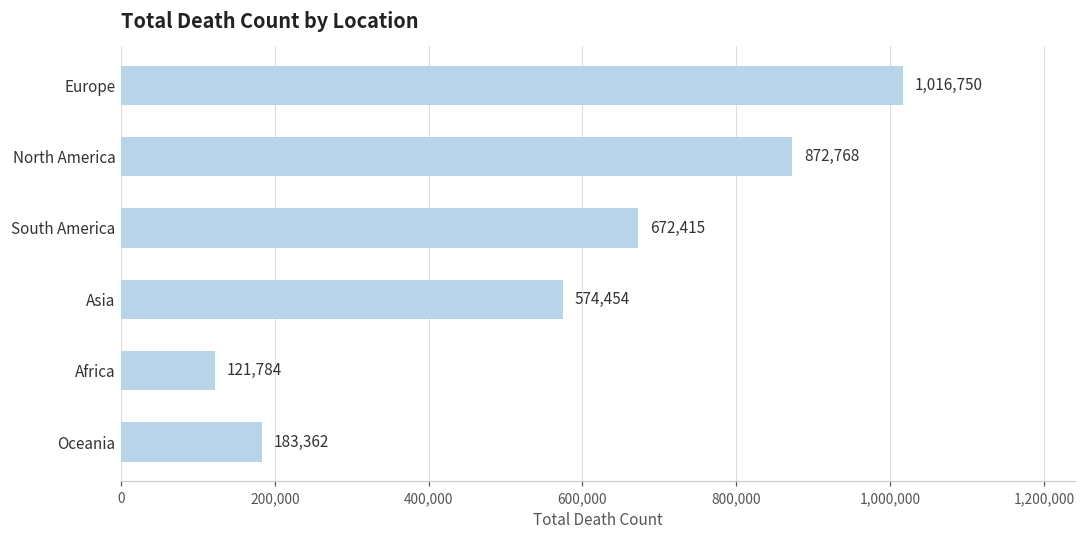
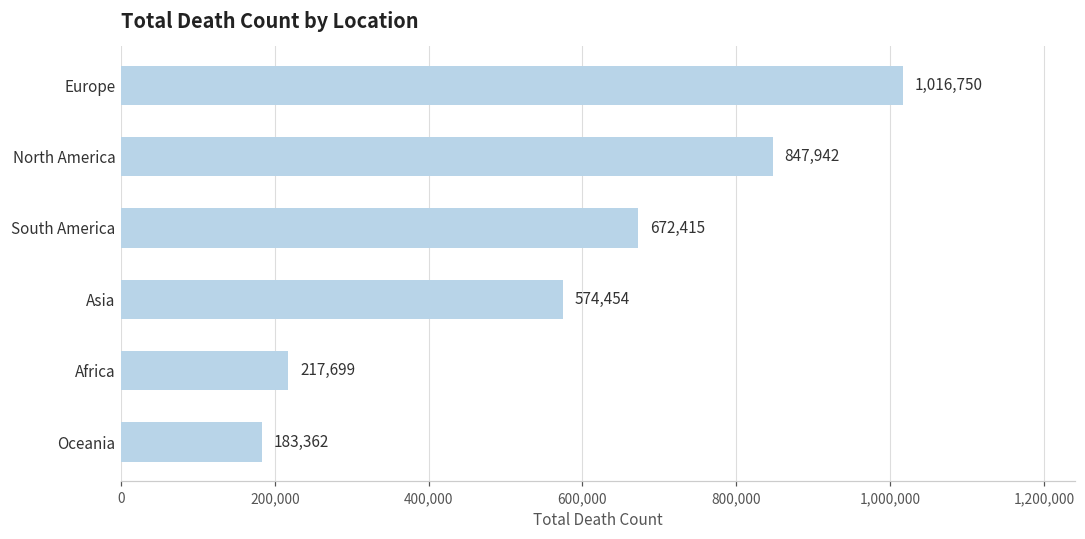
  {
    "Europe": "1,016,750",
-   "North America": "872,768",
+   "North America": "847,942",
    "South America": "672,415",
    "Asia": "574,454",
-   "Africa": "121,784",
+   "Africa": "217,699",
    "Oceania": "183,362"
  }
